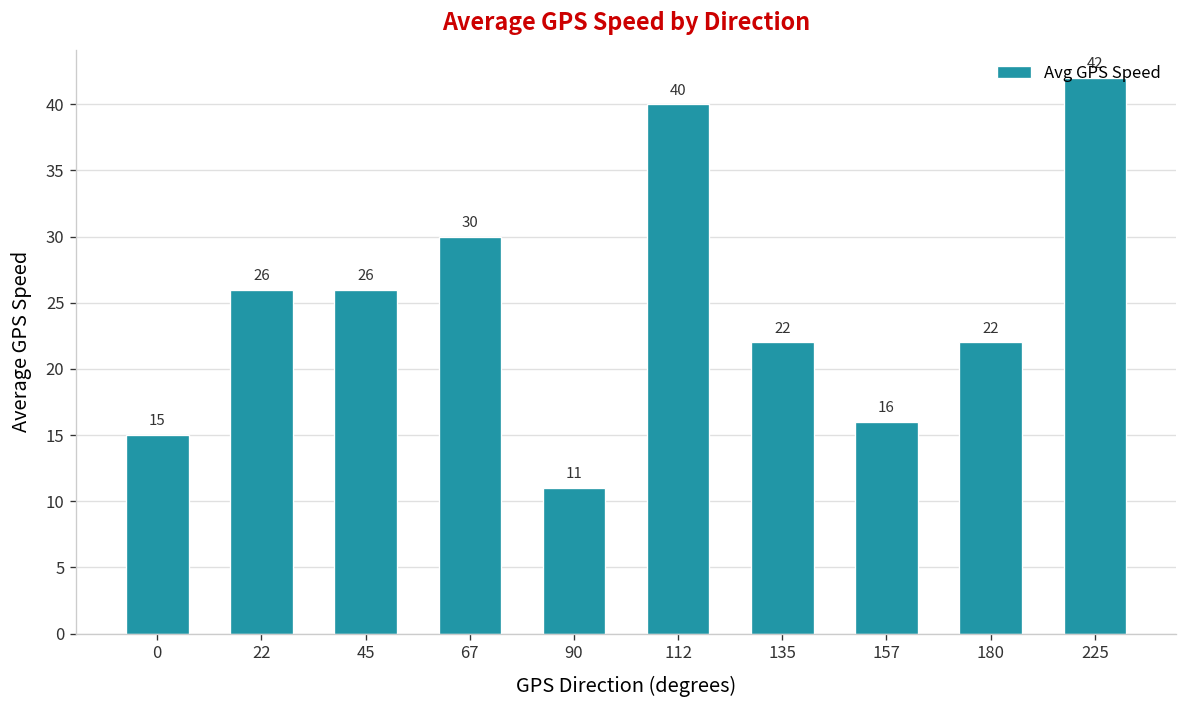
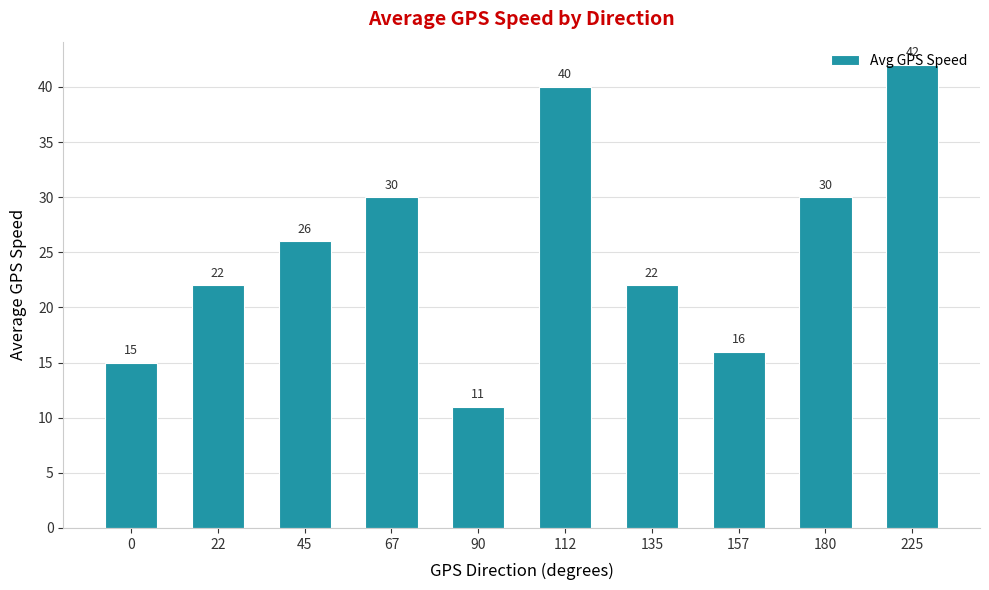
  {
    "0": 15,
-   "22": 26,
+   "22": 22,
    "45": 26,
    "67": 30,
    "90": 11,
    "112": 40,
    "135": 22,
    "157": 16,
-   "180": 22,
+   "180": 30,
    "225": 42
  }
